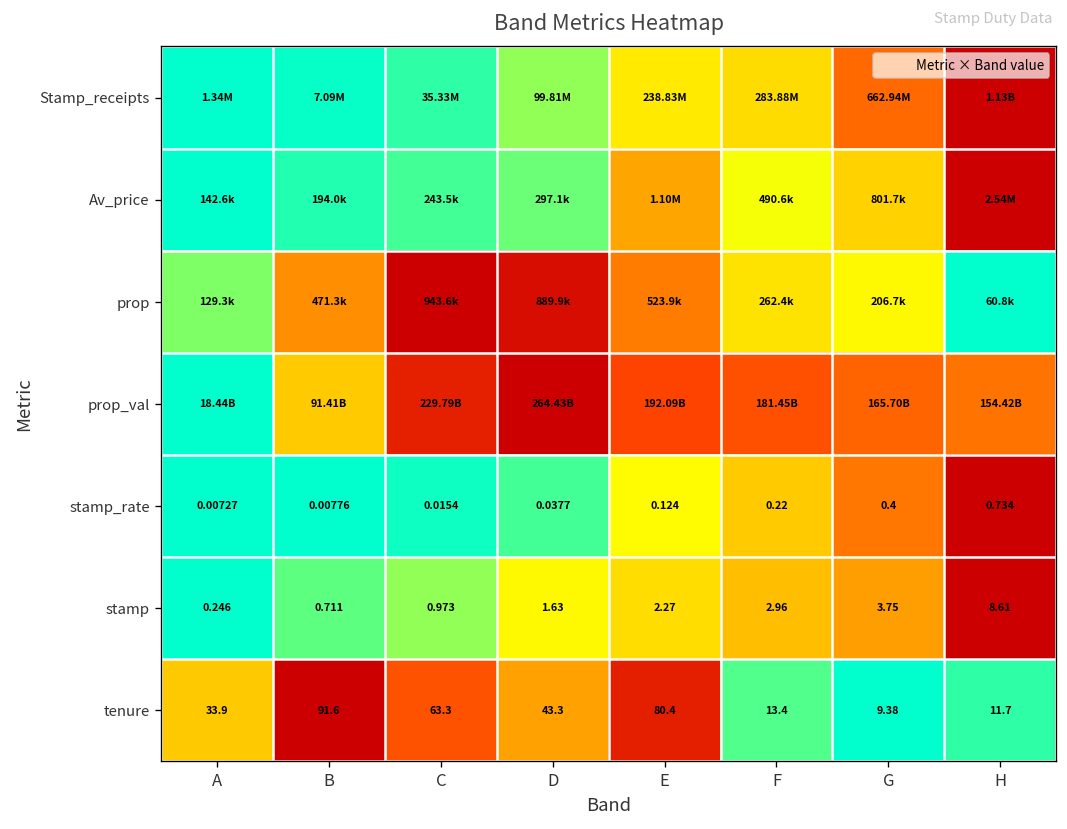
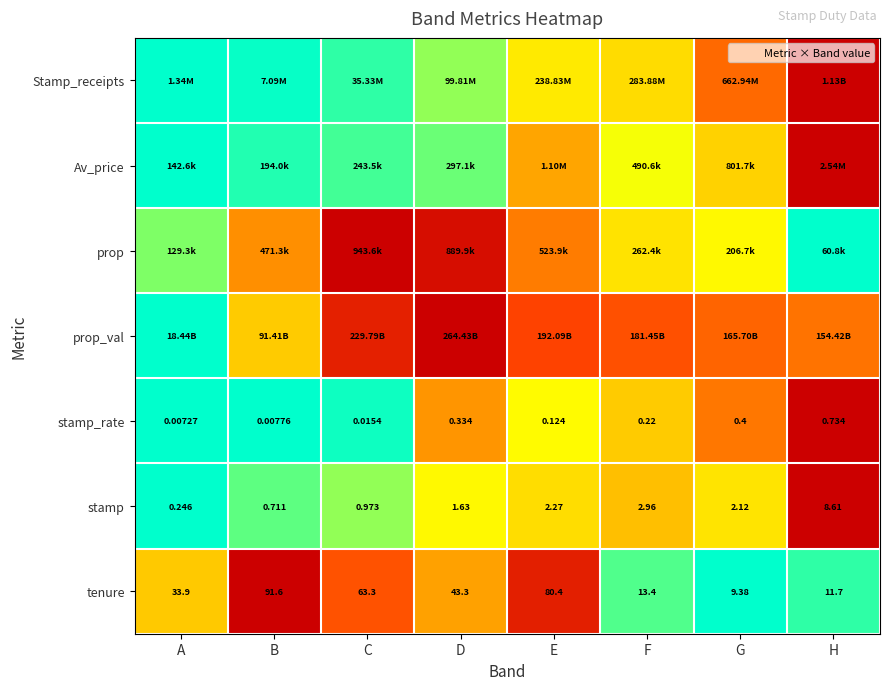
  {
    "Stamp_receipts": {
      "A": "1.34M",
      "B": "7.09M",
      "C": "35.33M",
      "D": "99.81M",
      "E": "238.83M",
      "F": "283.88M",
      "G": "662.94M",
      "H": "1.13B"
    },
    "Av_price": {
      "A": "142.6k",
      "B": "194.0k",
      "C": "243.5k",
      "D": "297.1k",
      "E": "1.10M",
      "F": "490.6k",
      "G": "801.7k",
      "H": "2.54M"
    },
    "prop": {
      "A": "129.3k",
      "B": "471.3k",
      "C": "943.6k",
      "D": "889.9k",
      "E": "523.9k",
      "F": "262.4k",
      "G": "206.7k",
      "H": "60.8k"
    },
    "prop_val": {
      "A": "18.44B",
      "B": "91.41B",
      "C": "229.79B",
      "D": "264.43B",
      "E": "192.09B",
      "F": "181.45B",
      "G": "165.70B",
      "H": "154.42B"
    },
    "stamp_rate": {
      "A": "0.00727",
      "B": "0.00776",
      "C": "0.0154",
-     "D": "0.0377",
+     "D": "0.334",
      "E": "0.124",
      "F": "0.22",
      "G": "0.4",
      "H": "0.734"
    },
    "stamp": {
      "A": "0.246",
      "B": "0.711",
      "C": "0.973",
      "D": "1.63",
      "E": "2.27",
      "F": "2.96",
-     "G": "3.75",
+     "G": "2.12",
      "H": "8.61"
    },
    "tenure": {
      "A": "33.9",
      "B": "91.6",
      "C": "63.3",
      "D": "43.3",
      "E": "80.4",
      "F": "13.4",
      "G": "9.38",
      "H": "11.7"
    }
  }
